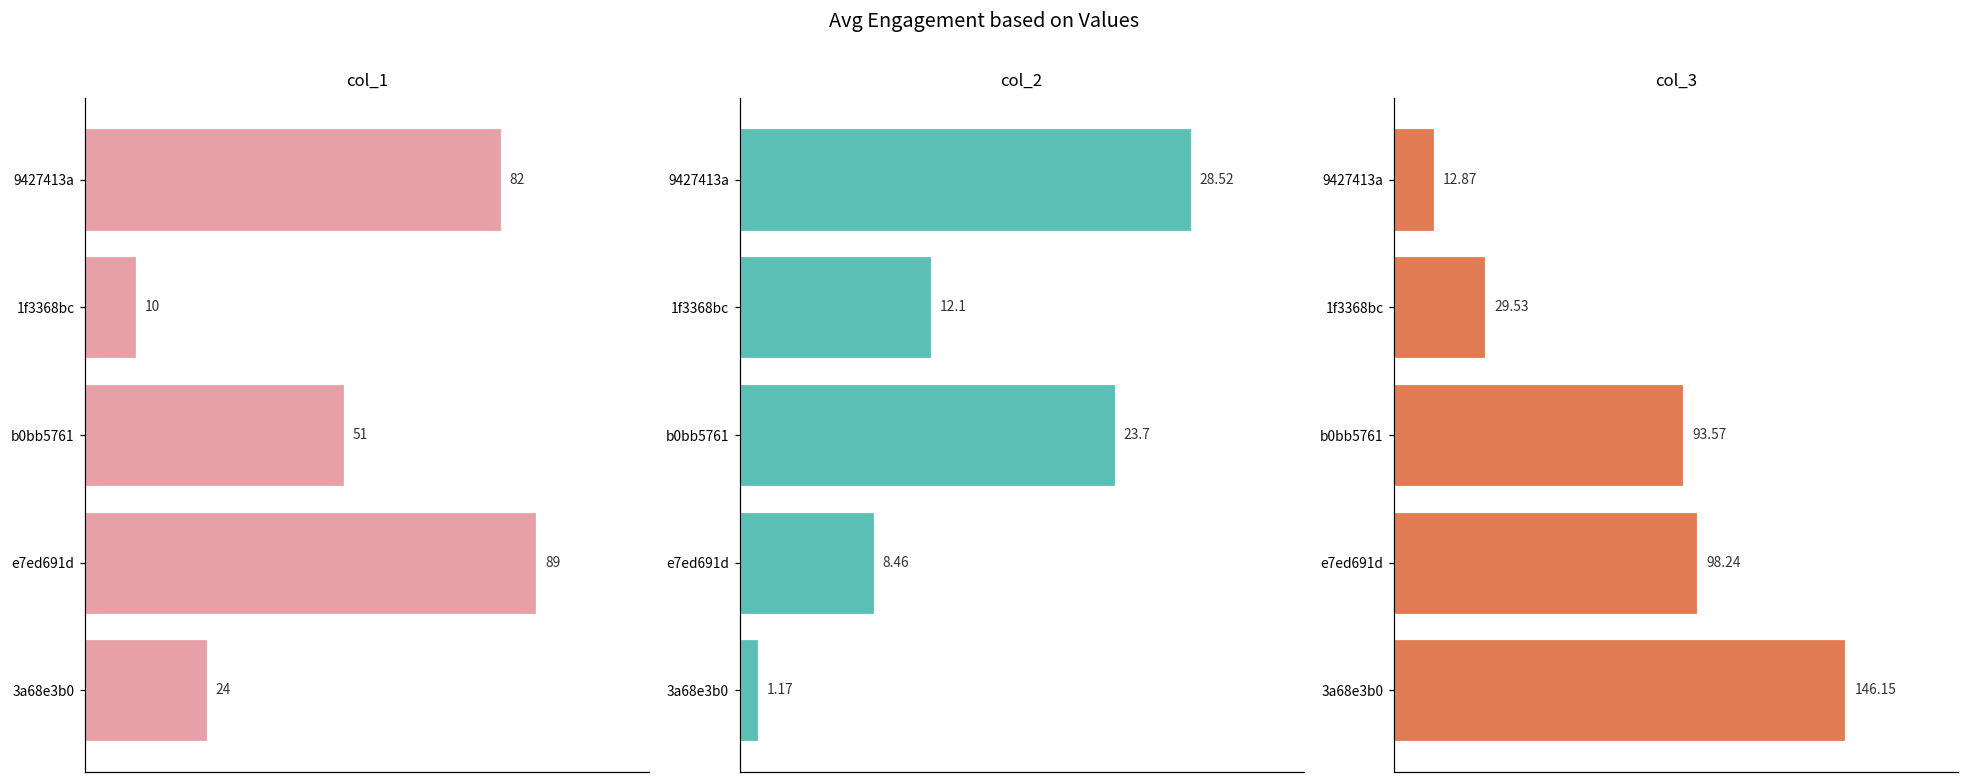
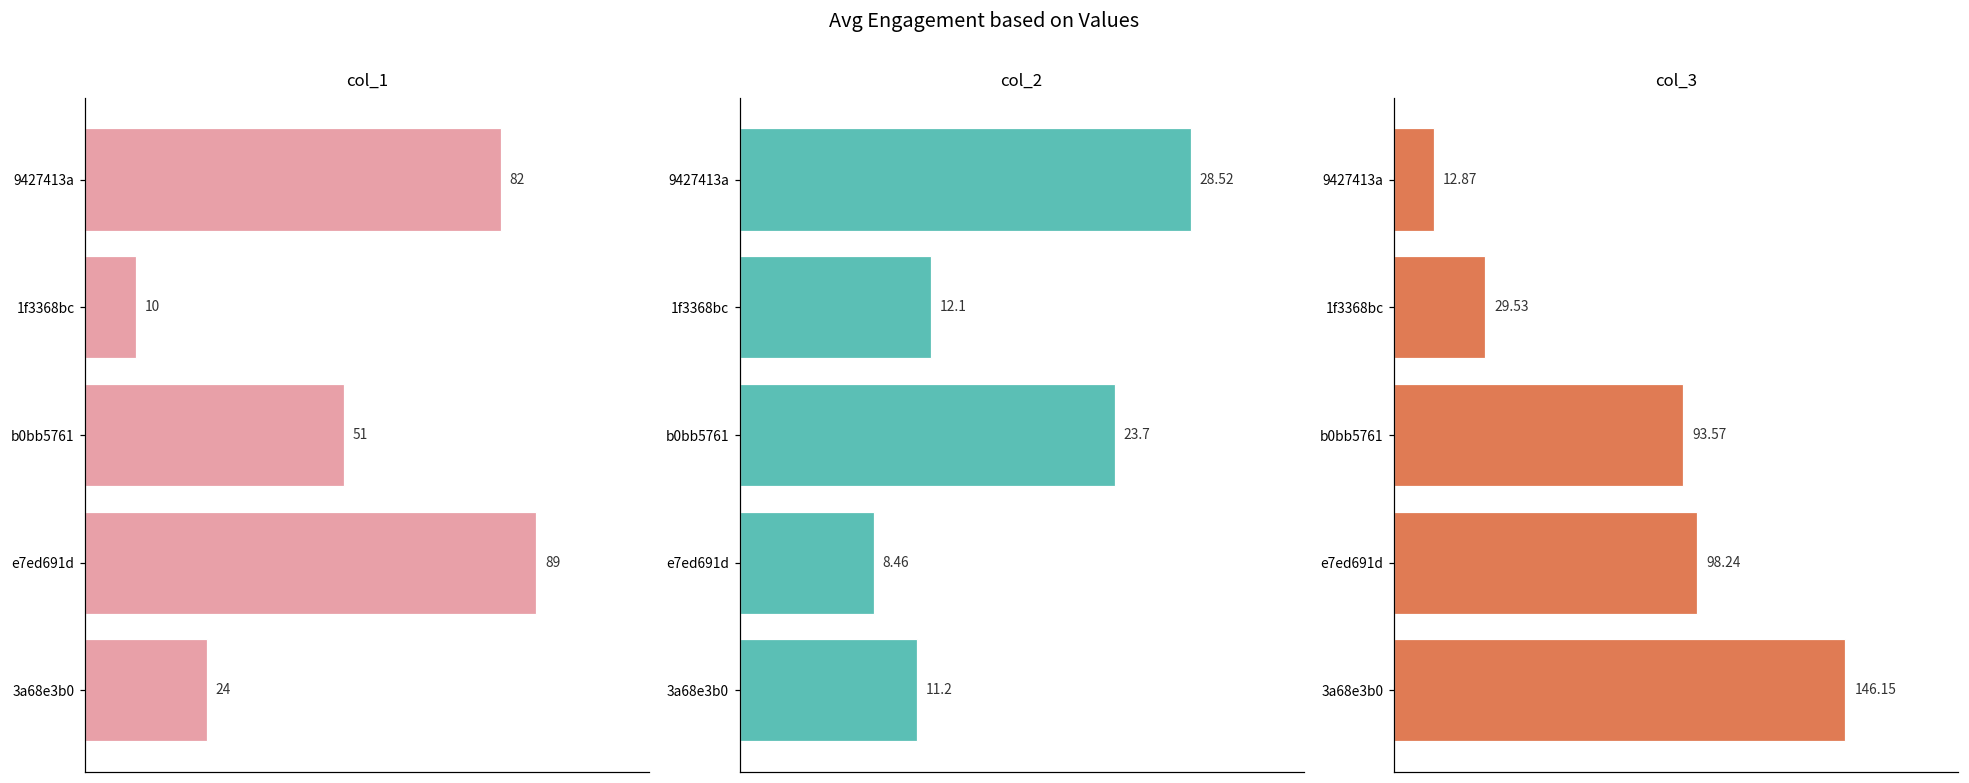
  {
    "col_1": {
      "9427413a": 82,
      "1f3368bc": 10,
      "b0bb5761": 51,
      "e7ed691d": 89,
      "3a68e3b0": 24
    },
    "col_2": {
      "9427413a": 28.52,
      "1f3368bc": 12.1,
      "b0bb5761": 23.7,
      "e7ed691d": 8.46,
-     "3a68e3b0": 1.17
+     "3a68e3b0": 11.2
    },
    "col_3": {
      "9427413a": 12.87,
      "1f3368bc": 29.53,
      "b0bb5761": 93.57,
      "e7ed691d": 98.24,
      "3a68e3b0": 146.15
    }
  }
